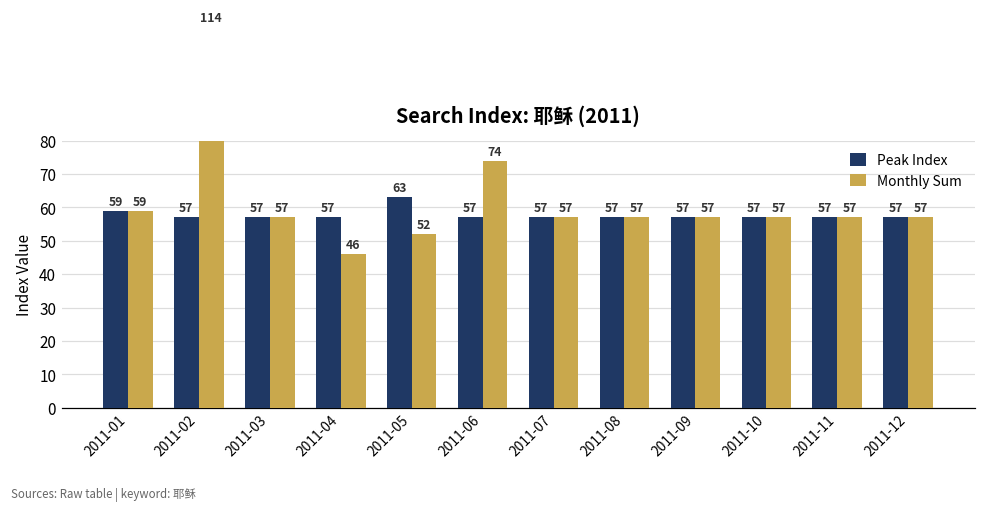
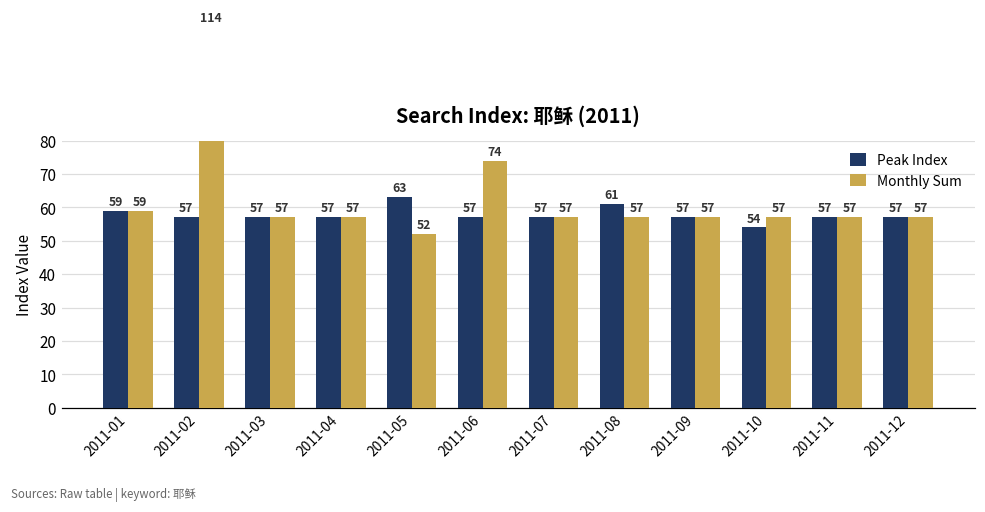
  {
    "Peak Index": {
      "2011-01": 59,
      "2011-02": 57,
      "2011-03": 57,
      "2011-04": 57,
      "2011-05": 63,
      "2011-06": 57,
      "2011-07": 57,
-     "2011-08": 57,
+     "2011-08": 61,
      "2011-09": 57,
-     "2011-10": 57,
+     "2011-10": 54,
      "2011-11": 57,
      "2011-12": 57
    },
    "Monthly Sum": {
      "2011-01": 59,
      "2011-03": 57,
-     "2011-04": 46,
+     "2011-04": 57,
      "2011-05": 52,
      "2011-06": 74,
      "2011-07": 57,
      "2011-08": 57,
      "2011-09": 57,
      "2011-10": 57,
      "2011-11": 57,
      "2011-12": 57
    }
  }
